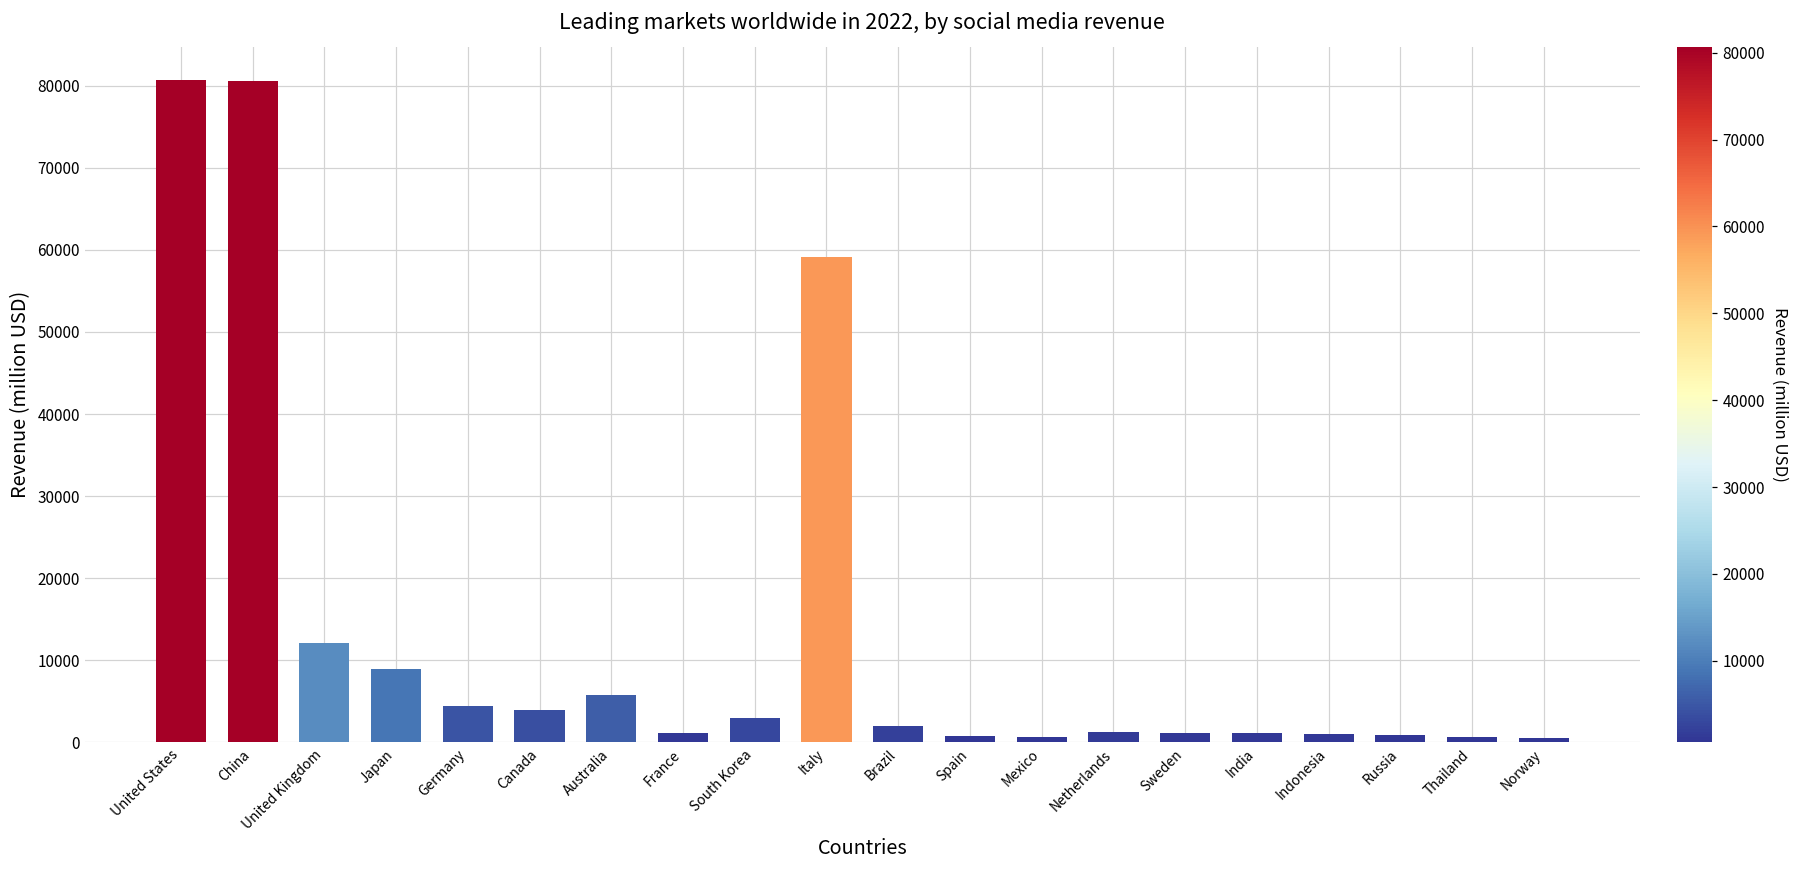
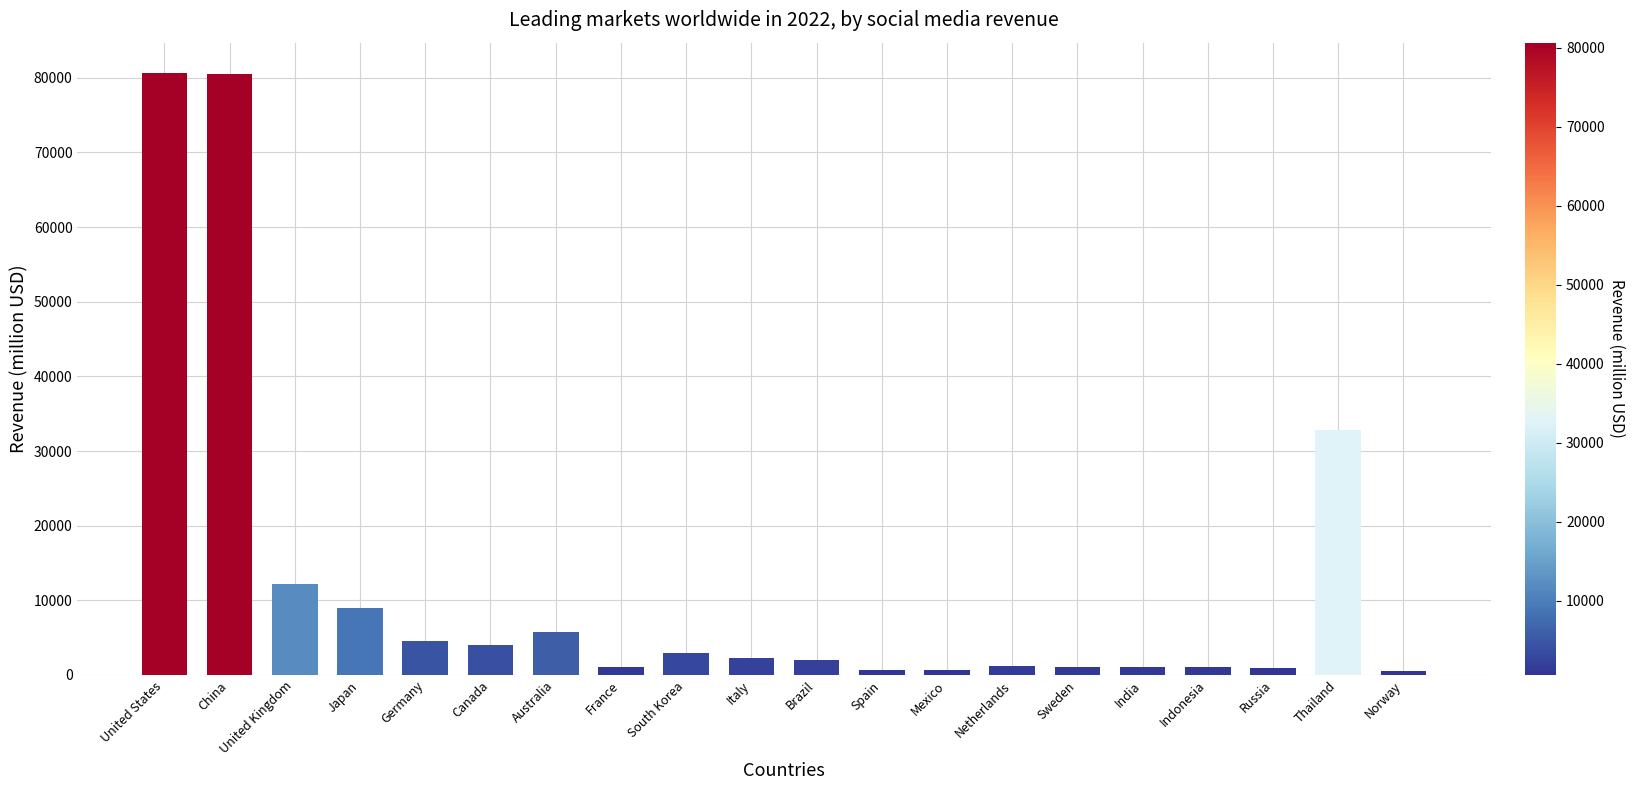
  {
    "United States": 81000,
    "China": 81000,
    "United Kingdom": 12000,
    "Japan": 9000,
    "Germany": 4000,
    "Canada": 4000,
    "Australia": 6000,
    "France": 1000,
    "South Korea": 3000,
-   "Italy": 59000,
+   "Italy": 2000,
    "Brazil": 2000,
    "Spain": 1000,
    "Mexico": 1000,
    "Netherlands": 1000,
    "Sweden": 1000,
    "India": 1000,
    "Indonesia": 1000,
    "Russia": 1000,
-   "Thailand": 1000,
+   "Thailand": 33000,
    "Norway": 1000
  }
